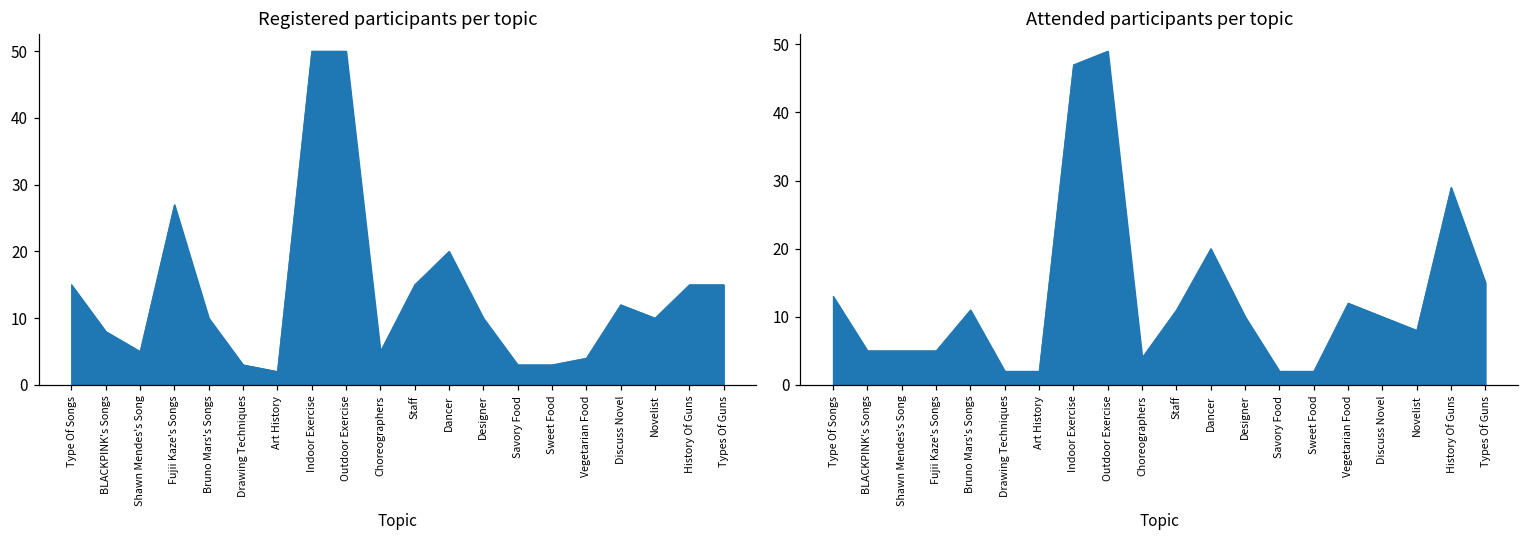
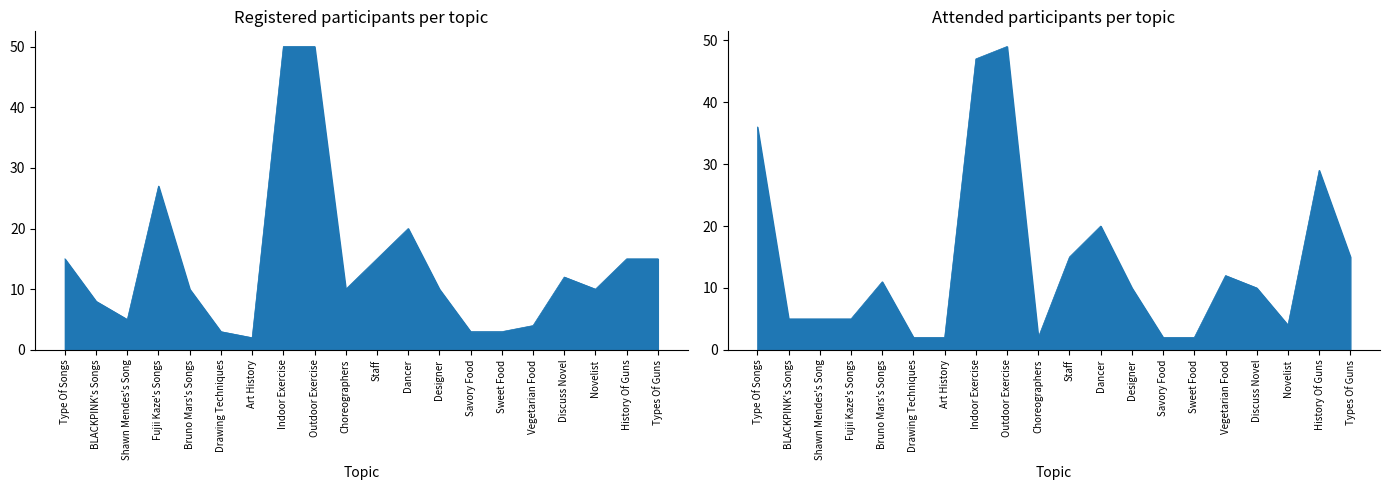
  {
    "Registered participants per topic": {
      "Type Of Songs": 15,
      "BLACKPINK's Songs": 8,
      "Shawn Mendes's Song": 5,
      "Fujii Kaze's Songs": 27,
      "Bruno Mars's Songs": 10,
      "Drawing Techniques": 3,
      "Art History": 2,
      "Indoor Exercise": 50,
      "Outdoor Exercise": 50,
-     "Choreographers": 5,
+     "Choreographers": 10,
      "Staff": 15,
      "Dancer": 20,
      "Designer": 10,
      "Savory Food": 3,
      "Sweet Food": 3,
      "Vegetarian Food": 4,
      "Discuss Novel": 12,
      "Novelist": 10,
      "History Of Guns": 15,
      "Types Of Guns": 15
    },
    "Attended participants per topic": {
-     "Type Of Songs": 13,
+     "Type Of Songs": 36,
      "BLACKPINK's Songs": 5,
      "Shawn Mendes's Song": 5,
      "Fujii Kaze's Songs": 5,
      "Bruno Mars's Songs": 11,
      "Drawing Techniques": 2,
      "Art History": 2,
      "Indoor Exercise": 47,
      "Outdoor Exercise": 49,
-     "Choreographers": 4,
-     "Staff": 11,
+     "Choreographers": 2,
+     "Staff": 15,
      "Dancer": 20,
      "Designer": 10,
      "Savory Food": 2,
      "Sweet Food": 2,
      "Vegetarian Food": 12,
      "Discuss Novel": 10,
-     "Novelist": 8,
+     "Novelist": 4,
      "History Of Guns": 29,
      "Types Of Guns": 15
    }
  }
